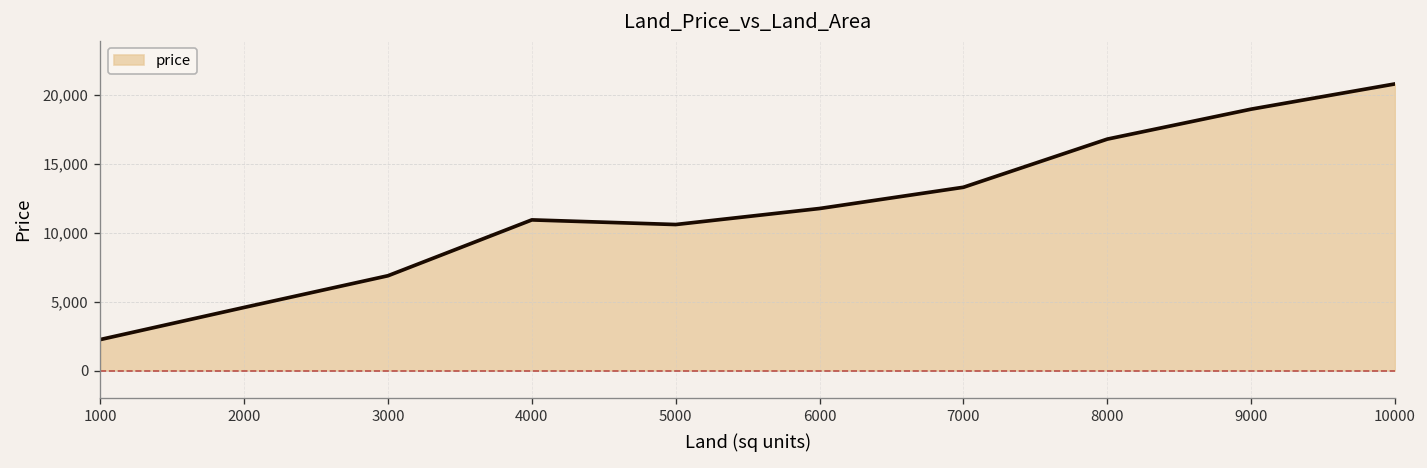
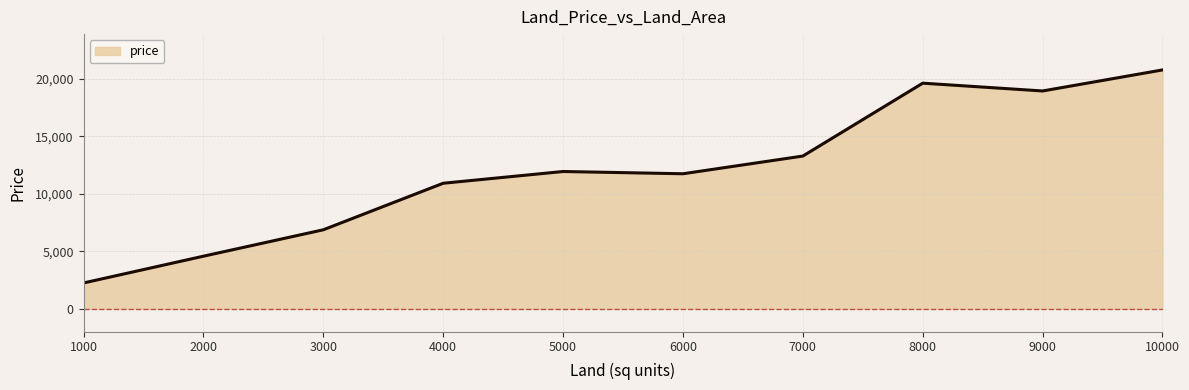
  {
    "1000": "2,200",
    "2000": "4,600",
    "3000": "6,900",
    "4000": "10,900",
-   "5000": "10,600",
+   "5000": "11,900",
    "6000": "11,800",
    "7000": "13,300",
-   "8000": "16,800",
+   "8000": "19,600",
    "9000": "19,000",
    "10000": "20,800"
  }
